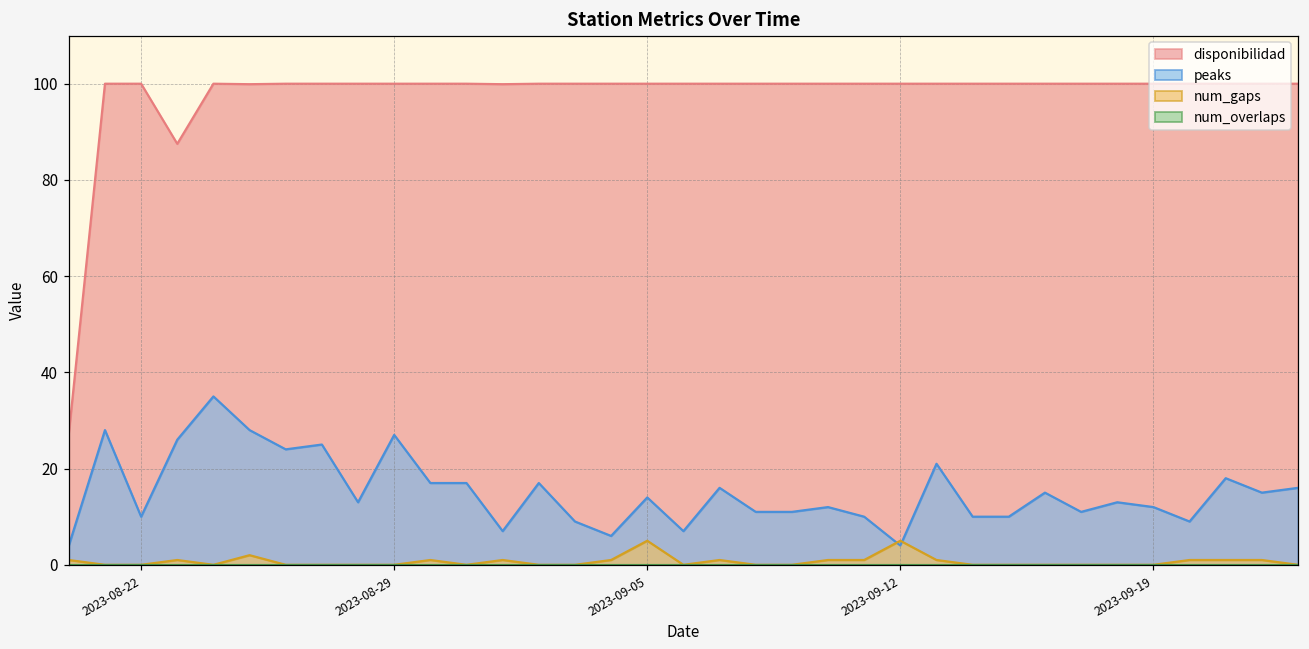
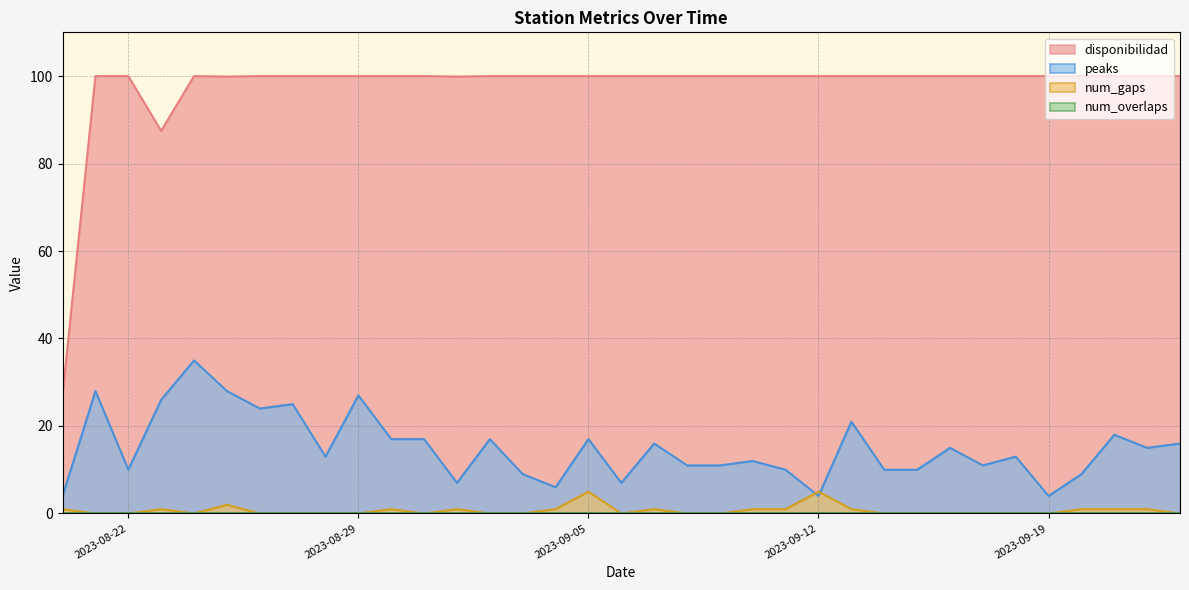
  {
    "disponibilidad": {
      "2023-08-22": 100,
      "2023-08-29": 100,
      "2023-09-05": 100,
      "2023-09-12": 100
    },
    "peaks": {
      "2023-08-22": 10,
      "2023-08-29": 27,
-     "2023-09-05": 14,
+     "2023-09-05": 17,
      "2023-09-12": 4,
-     "2023-09-19": 12
+     "2023-09-19": 4
    },
    "num_gaps": {
      "2023-09-05": 5,
      "2023-09-12": 5
    },
    "num_overlaps": {
      "2023-09-05": 0,
      "2023-09-12": 0
    }
  }
